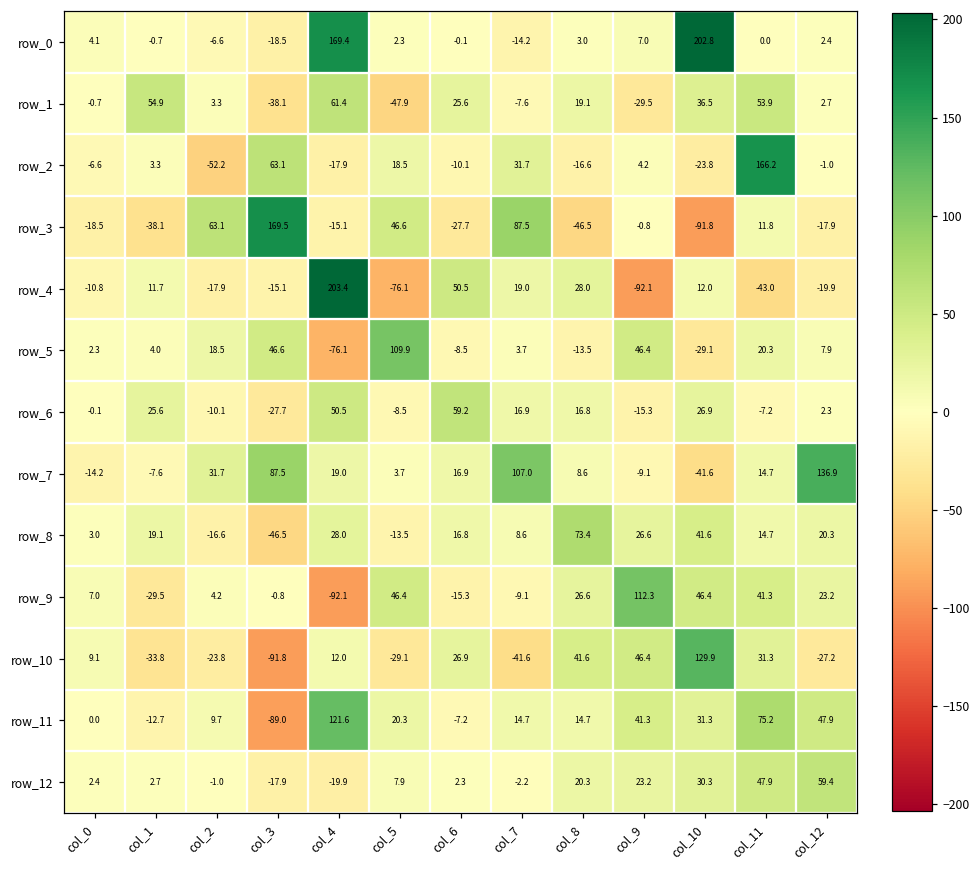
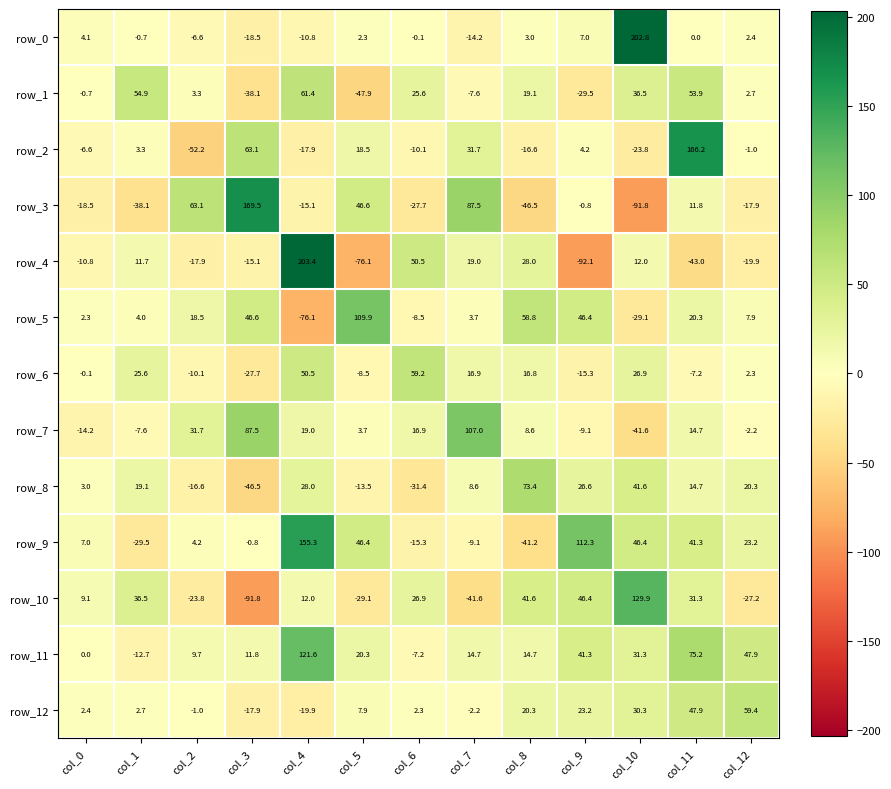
  {
    "row_0": {
      "col_0": 4.1,
      "col_1": -0.7,
      "col_2": -6.6,
      "col_3": -18.5,
-     "col_4": 169.4,
+     "col_4": -10.8,
      "col_5": 2.3,
      "col_6": -0.1,
      "col_7": -14.2,
      "col_8": 3.0,
      "col_9": 7.0,
      "col_10": 202.8,
      "col_11": 0.0,
      "col_12": 2.4
    },
    "row_1": {
      "col_0": -0.7,
      "col_1": 54.9,
      "col_2": 3.3,
      "col_3": -38.1,
      "col_4": 61.4,
      "col_5": -47.9,
      "col_6": 25.6,
      "col_7": -7.6,
      "col_8": 19.1,
      "col_9": -29.5,
      "col_10": 36.5,
      "col_11": 53.9,
      "col_12": 2.7
    },
    "row_2": {
      "col_0": -6.6,
      "col_1": 3.3,
      "col_2": -52.2,
      "col_3": 63.1,
      "col_4": -17.9,
      "col_5": 18.5,
      "col_6": -10.1,
      "col_7": 31.7,
      "col_8": -16.6,
      "col_9": 4.2,
      "col_10": -23.8,
      "col_11": 166.2,
      "col_12": -1.0
    },
    "row_3": {
      "col_0": -18.5,
      "col_1": -38.1,
      "col_2": 63.1,
      "col_3": 169.5,
      "col_4": -15.1,
      "col_5": 46.6,
      "col_6": -27.7,
      "col_7": 87.5,
      "col_8": -46.5,
      "col_9": -0.8,
      "col_10": -91.8,
      "col_11": 11.8,
      "col_12": -17.9
    },
    "row_4": {
      "col_0": -10.8,
      "col_1": 11.7,
      "col_2": -17.9,
      "col_3": -15.1,
      "col_4": 203.4,
      "col_5": -76.1,
      "col_6": 50.5,
      "col_7": 19.0,
      "col_8": 28.0,
      "col_9": -92.1,
      "col_10": 12.0,
      "col_11": -43.0,
      "col_12": -19.9
    },
    "row_5": {
      "col_0": 2.3,
      "col_1": 4.0,
      "col_2": 18.5,
      "col_3": 46.6,
      "col_4": -76.1,
      "col_5": 109.9,
      "col_6": -8.5,
      "col_7": 3.7,
-     "col_8": -13.5,
+     "col_8": 58.8,
      "col_9": 46.4,
      "col_10": -29.1,
      "col_11": 20.3,
      "col_12": 7.9
    },
    "row_6": {
      "col_0": -0.1,
      "col_1": 25.6,
      "col_2": -10.1,
      "col_3": -27.7,
      "col_4": 50.5,
      "col_5": -8.5,
      "col_6": 59.2,
      "col_7": 16.9,
      "col_8": 16.8,
      "col_9": -15.3,
      "col_10": 26.9,
      "col_11": -7.2,
      "col_12": 2.3
    },
    "row_7": {
      "col_0": -14.2,
      "col_1": -7.6,
      "col_2": 31.7,
      "col_3": 87.5,
      "col_4": 19.0,
      "col_5": 3.7,
      "col_6": 16.9,
      "col_7": 107.0,
      "col_8": 8.6,
      "col_9": -9.1,
      "col_10": -41.6,
      "col_11": 14.7,
-     "col_12": 136.9
+     "col_12": -2.2
    },
    "row_8": {
      "col_0": 3.0,
      "col_1": 19.1,
      "col_2": -16.6,
      "col_3": -46.5,
      "col_4": 28.0,
      "col_5": -13.5,
-     "col_6": 16.8,
+     "col_6": -31.4,
      "col_7": 8.6,
      "col_8": 73.4,
      "col_9": 26.6,
      "col_10": 41.6,
      "col_11": 14.7,
      "col_12": 20.3
    },
    "row_9": {
      "col_0": 7.0,
      "col_1": -29.5,
      "col_2": 4.2,
      "col_3": -0.8,
-     "col_4": -92.1,
+     "col_4": 155.3,
      "col_5": 46.4,
      "col_6": -15.3,
      "col_7": -9.1,
-     "col_8": 26.6,
+     "col_8": -41.2,
      "col_9": 112.3,
      "col_10": 46.4,
      "col_11": 41.3,
      "col_12": 23.2
    },
    "row_10": {
      "col_0": 9.1,
-     "col_1": -33.8,
+     "col_1": 36.5,
      "col_2": -23.8,
      "col_3": -91.8,
      "col_4": 12.0,
      "col_5": -29.1,
      "col_6": 26.9,
      "col_7": -41.6,
      "col_8": 41.6,
      "col_9": 46.4,
      "col_10": 129.9,
      "col_11": 31.3,
      "col_12": -27.2
    },
    "row_11": {
      "col_0": 0.0,
      "col_1": -12.7,
      "col_2": 9.7,
-     "col_3": -89.0,
+     "col_3": 11.8,
      "col_4": 121.6,
      "col_5": 20.3,
      "col_6": -7.2,
      "col_7": 14.7,
      "col_8": 14.7,
      "col_9": 41.3,
      "col_10": 31.3,
      "col_11": 75.2,
      "col_12": 47.9
    },
    "row_12": {
      "col_0": 2.4,
      "col_1": 2.7,
      "col_2": -1.0,
      "col_3": -17.9,
      "col_4": -19.9,
      "col_5": 7.9,
      "col_6": 2.3,
      "col_7": -2.2,
      "col_8": 20.3,
      "col_9": 23.2,
      "col_10": 30.3,
      "col_11": 47.9,
      "col_12": 59.4
    }
  }
